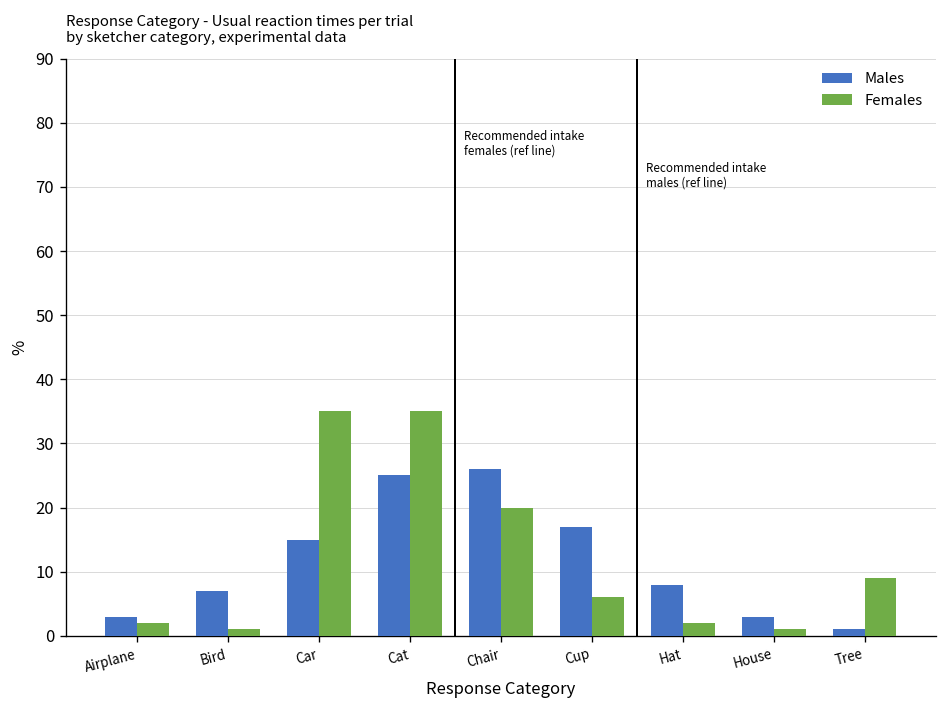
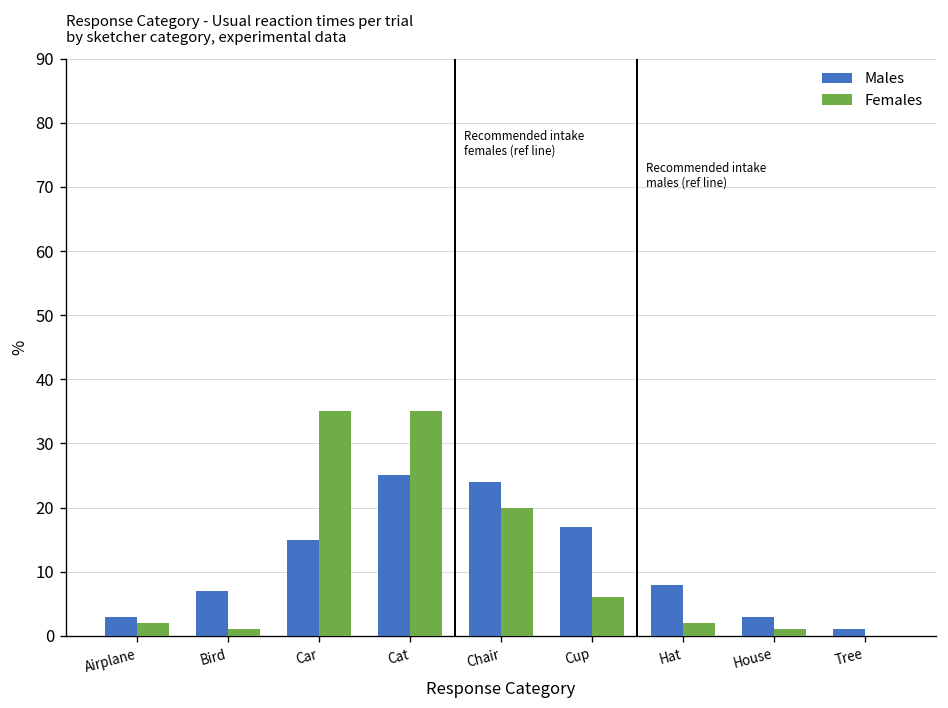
  {
    "Males": {
      "Airplane": 3,
      "Bird": 7,
      "Car": 15,
      "Cat": 25,
-     "Chair": 26,
+     "Chair": 24,
      "Cup": 17,
      "Hat": 8,
      "House": 3,
      "Tree": 1
    },
    "Females": {
      "Airplane": 2,
      "Bird": 1,
      "Car": 35,
      "Cat": 35,
      "Chair": 20,
      "Cup": 6,
      "Hat": 2,
      "House": 1,
-     "Tree": 9
+     "Tree": 0
    }
  }
